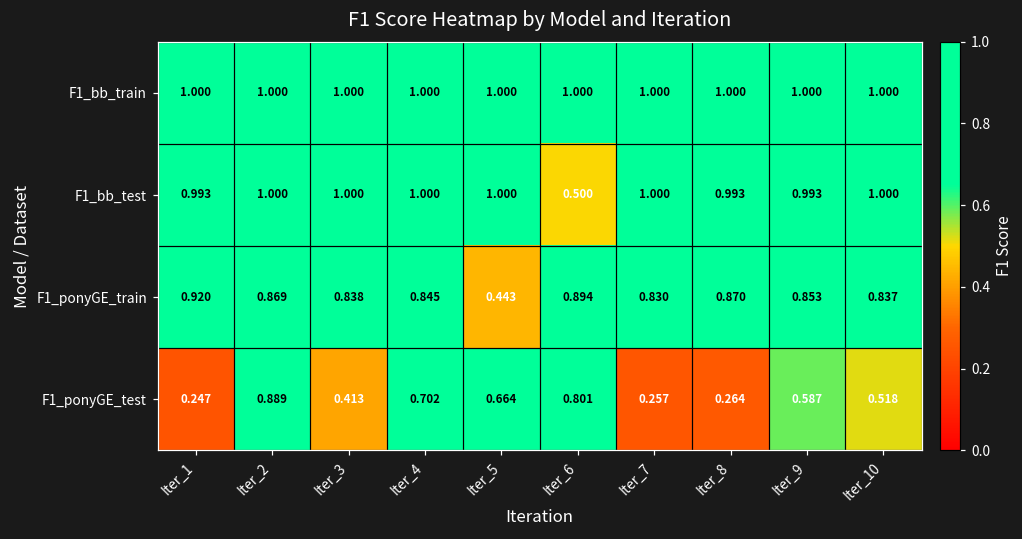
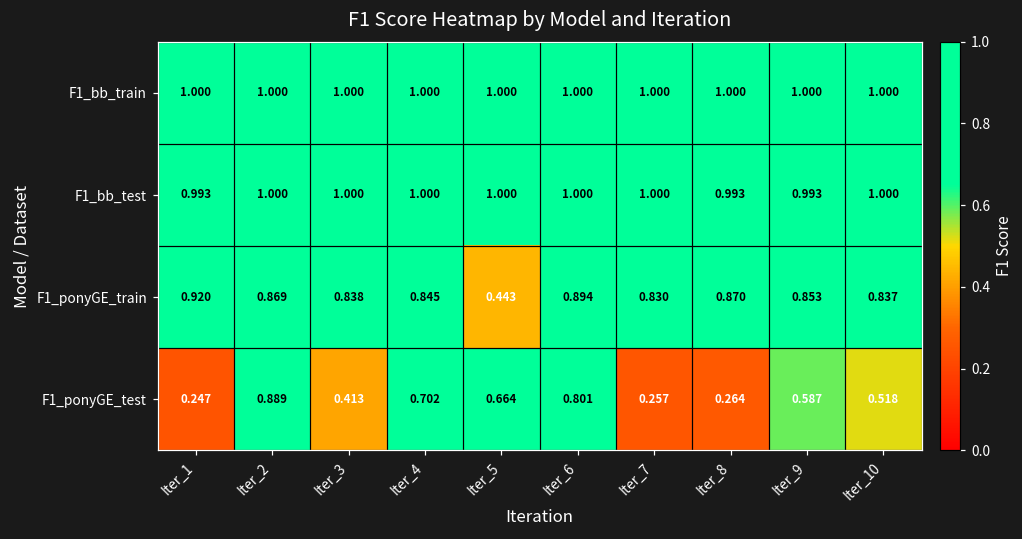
  {
    "F1_bb_train": {
      "Iter_1": 1.000,
      "Iter_2": 1.000,
      "Iter_3": 1.000,
      "Iter_4": 1.000,
      "Iter_5": 1.000,
      "Iter_6": 1.000,
      "Iter_7": 1.000,
      "Iter_8": 1.000,
      "Iter_9": 1.000,
      "Iter_10": 1.000
    },
    "F1_bb_test": {
      "Iter_1": 0.993,
      "Iter_2": 1.000,
      "Iter_3": 1.000,
      "Iter_4": 1.000,
      "Iter_5": 1.000,
-     "Iter_6": 0.500,
+     "Iter_6": 1.000,
      "Iter_7": 1.000,
      "Iter_8": 0.993,
      "Iter_9": 0.993,
      "Iter_10": 1.000
    },
    "F1_ponyGE_train": {
      "Iter_1": 0.920,
      "Iter_2": 0.869,
      "Iter_3": 0.838,
      "Iter_4": 0.845,
      "Iter_5": 0.443,
      "Iter_6": 0.894,
      "Iter_7": 0.830,
      "Iter_8": 0.870,
      "Iter_9": 0.853,
      "Iter_10": 0.837
    },
    "F1_ponyGE_test": {
      "Iter_1": 0.247,
      "Iter_2": 0.889,
      "Iter_3": 0.413,
      "Iter_4": 0.702,
      "Iter_5": 0.664,
      "Iter_6": 0.801,
      "Iter_7": 0.257,
      "Iter_8": 0.264,
      "Iter_9": 0.587,
      "Iter_10": 0.518
    }
  }
